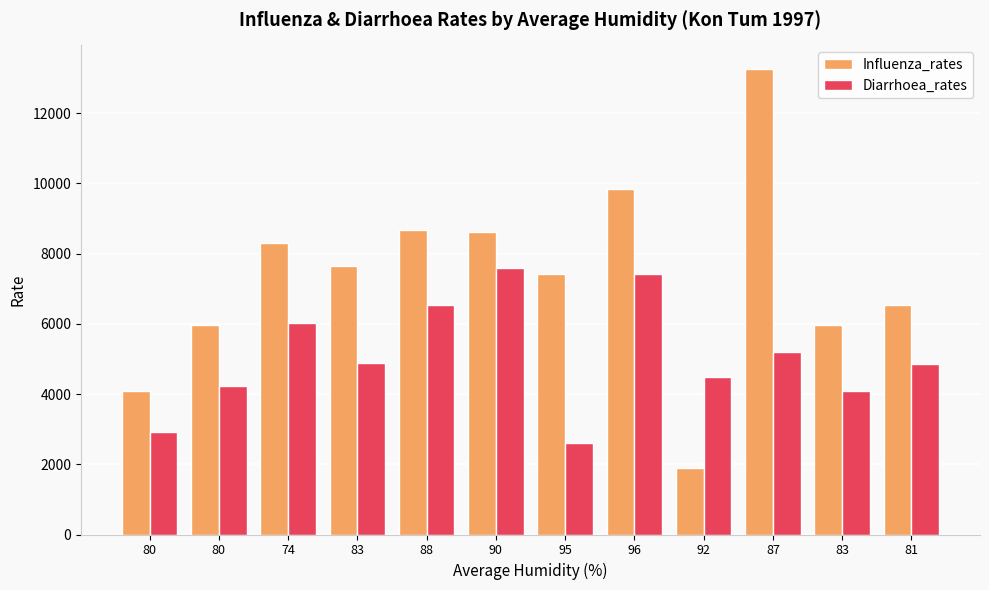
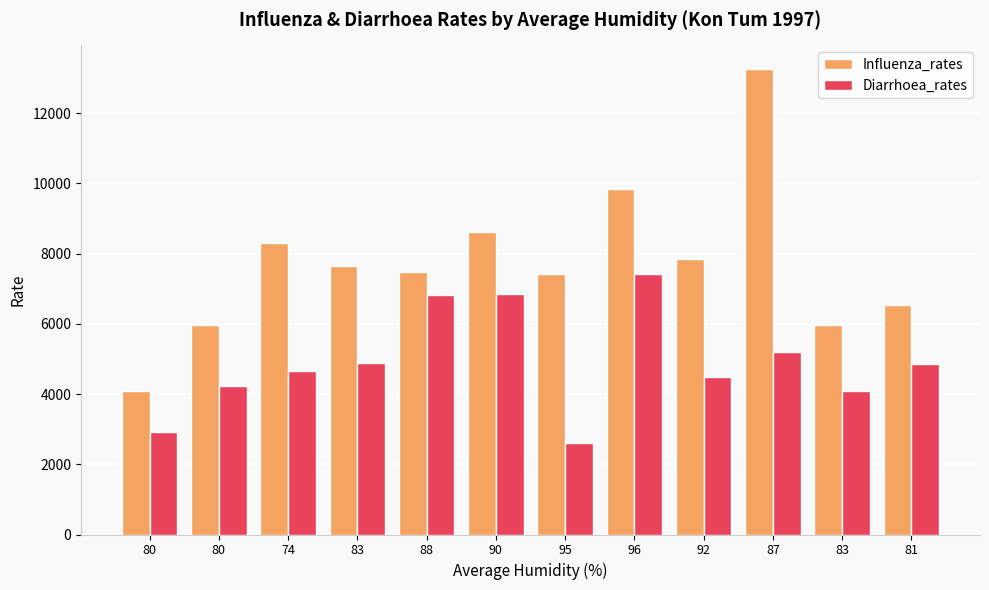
  {
    "Influenza_rates": {
      "74": 8300,
-     "88": 8700,
+     "88": 7500,
      "90": 8600,
      "95": 7400,
      "96": 9800,
-     "92": 1900,
+     "92": 7800,
      "87": 13300,
      "81": 6500
    },
    "Diarrhoea_rates": {
-     "74": 6000,
-     "88": 6500,
-     "90": 7600,
+     "74": 4600,
+     "88": 6800,
+     "90": 6800,
      "95": 2600,
      "96": 7400,
      "92": 4500,
      "87": 5200,
      "81": 4900
    }
  }
